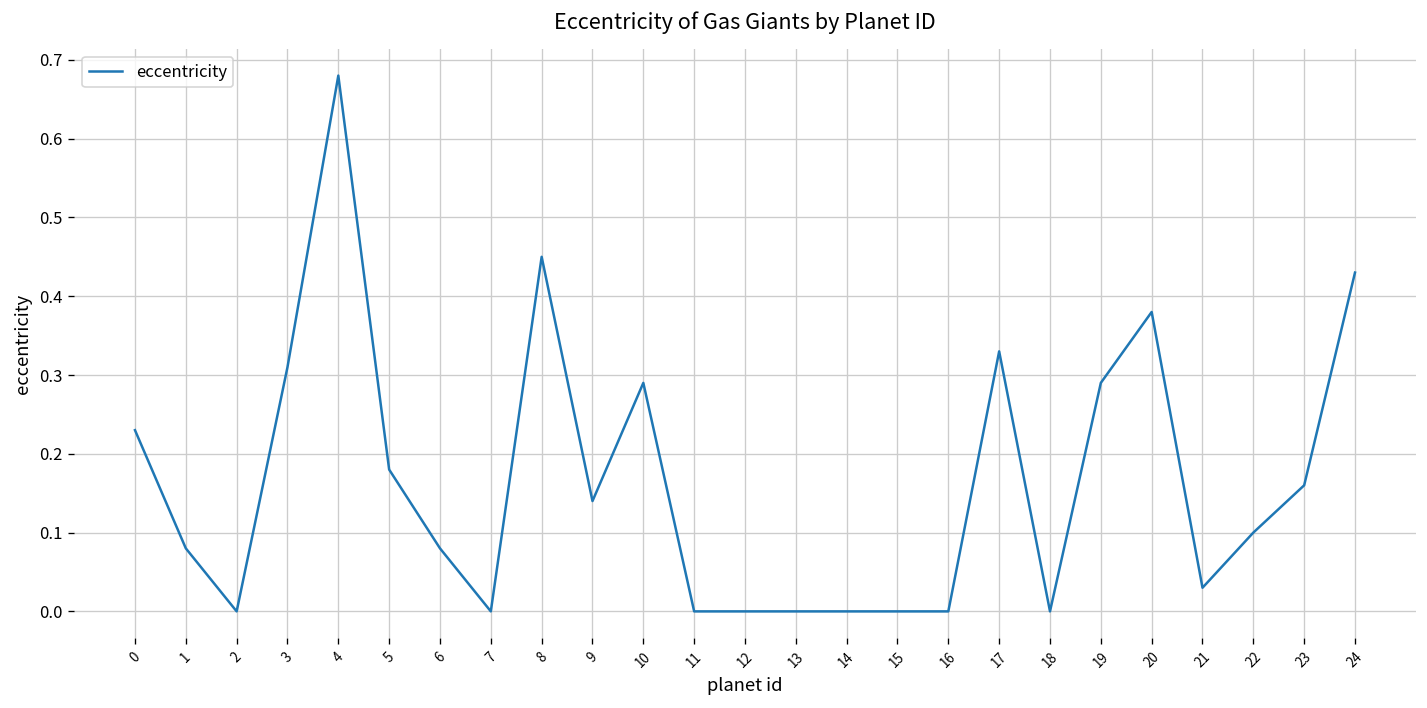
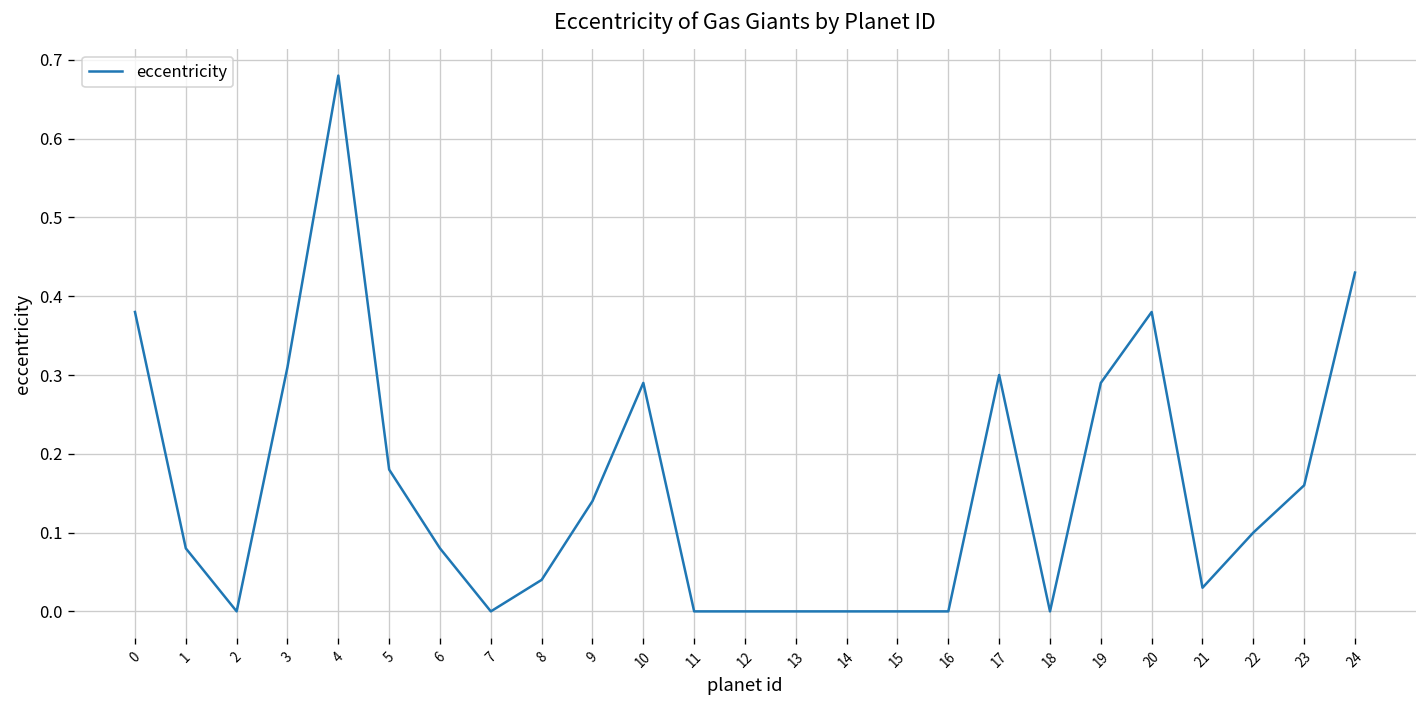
  {
-   "0": 0.23,
+   "0": 0.38,
    "1": 0.08,
    "2": 0.00,
    "3": 0.31,
    "4": 0.68,
    "5": 0.18,
    "6": 0.08,
    "7": 0.00,
-   "8": 0.45,
+   "8": 0.04,
    "9": 0.14,
    "10": 0.29,
    "11": 0.00,
    "12": 0.00,
    "13": 0.00,
    "14": 0.00,
    "15": 0.00,
    "16": 0.00,
-   "17": 0.33,
+   "17": 0.30,
    "18": 0.00,
    "19": 0.29,
    "20": 0.38,
    "21": 0.03,
    "22": 0.10,
    "23": 0.16,
    "24": 0.43
  }
